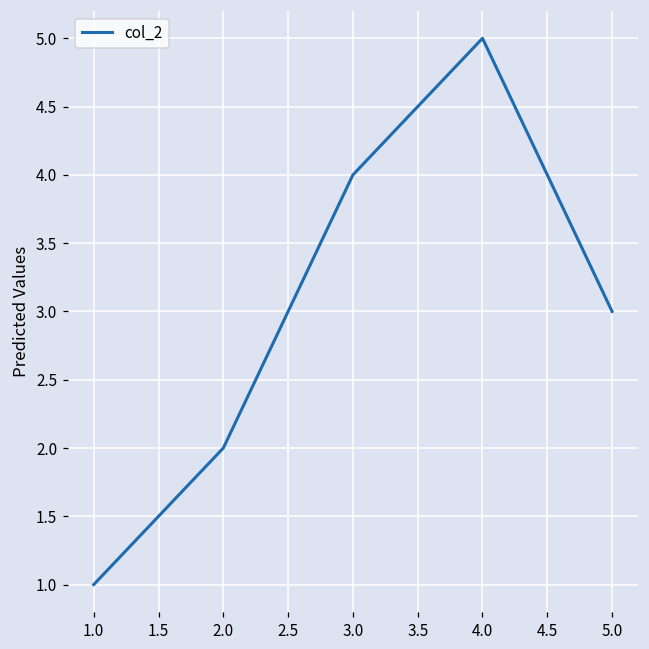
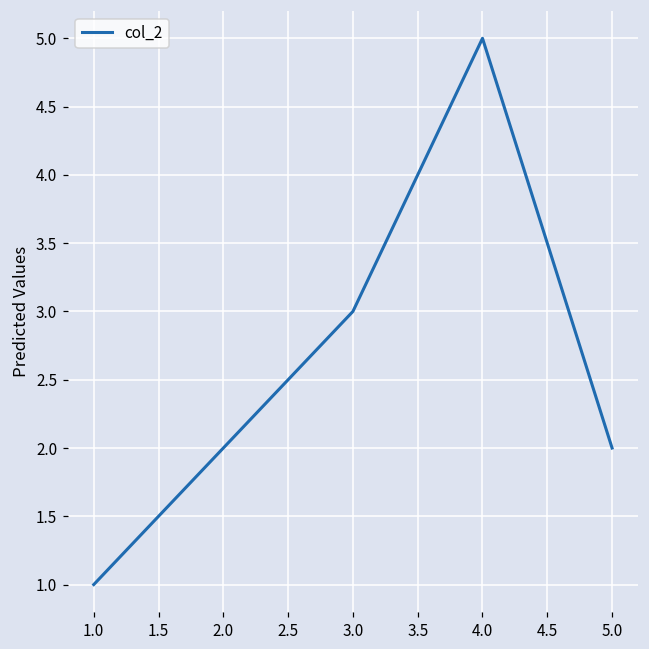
  {
    "1.0": 1,
    "2.0": 2,
-   "3.0": 4,
+   "3.0": 3,
    "4.0": 5,
-   "5.0": 3
+   "5.0": 2
  }
